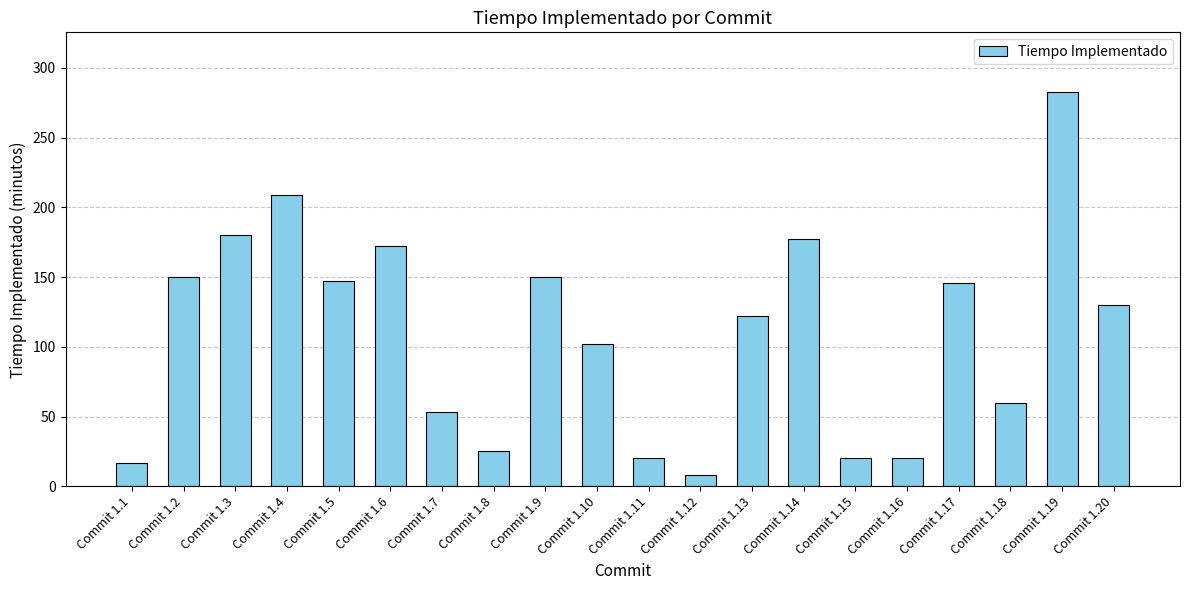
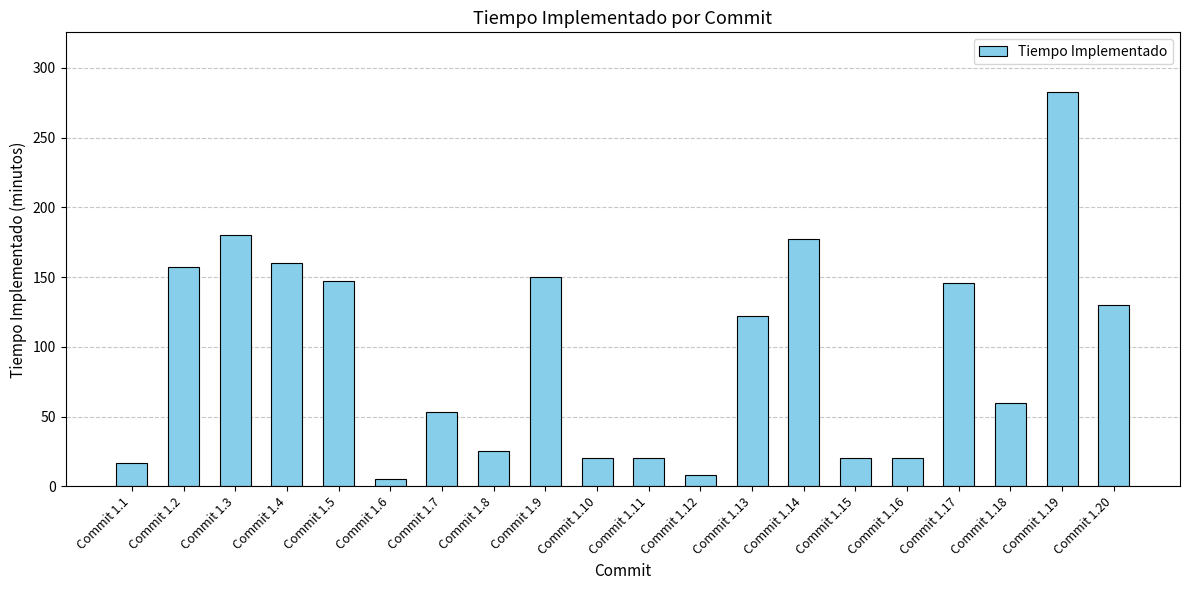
  {
    "Commit 1.1": 17,
-   "Commit 1.2": 150,
+   "Commit 1.2": 157,
    "Commit 1.3": 180,
-   "Commit 1.4": 209,
+   "Commit 1.4": 160,
    "Commit 1.5": 147,
-   "Commit 1.6": 172,
+   "Commit 1.6": 5,
    "Commit 1.7": 53,
    "Commit 1.8": 25,
    "Commit 1.9": 150,
-   "Commit 1.10": 102,
+   "Commit 1.10": 20,
    "Commit 1.11": 20,
    "Commit 1.12": 8,
    "Commit 1.13": 122,
    "Commit 1.14": 177,
    "Commit 1.15": 20,
    "Commit 1.16": 20,
    "Commit 1.17": 146,
    "Commit 1.18": 60,
    "Commit 1.19": 283,
    "Commit 1.20": 130
  }
